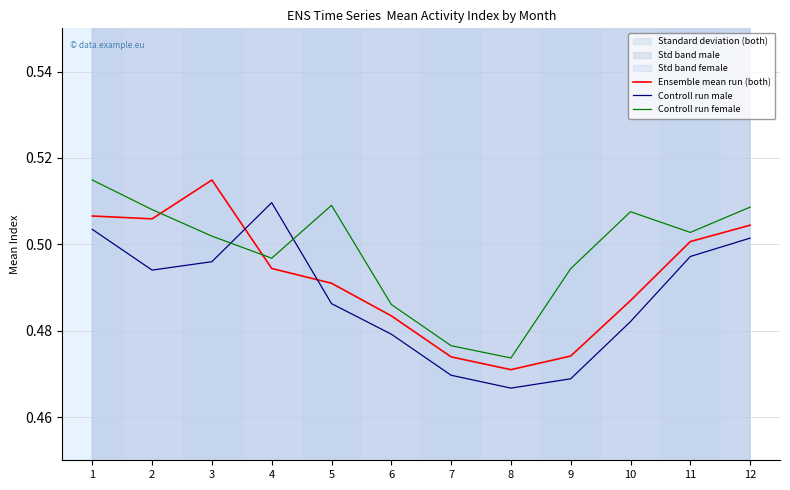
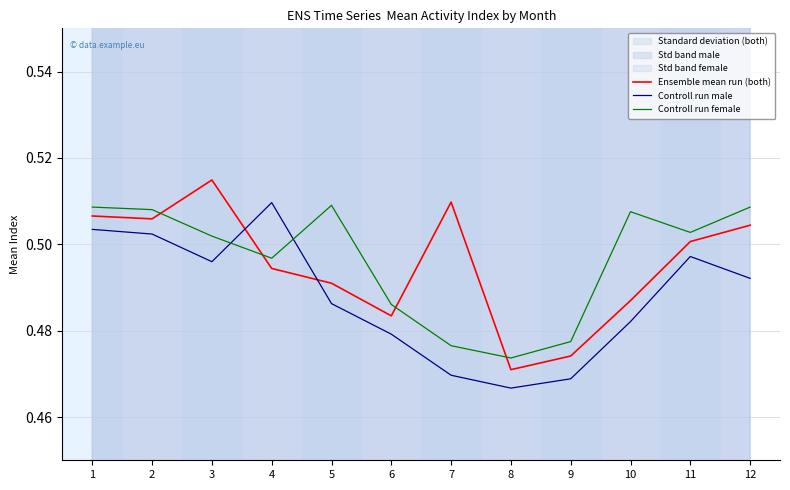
  {
    "Ensemble mean run (both)": {
      "1": 0.507,
      "2": 0.506,
      "3": 0.515,
      "4": 0.494,
      "5": 0.491,
      "6": 0.483,
-     "7": 0.474,
+     "7": 0.510,
      "8": 0.471,
      "9": 0.474,
      "10": 0.487,
      "11": 0.501,
      "12": 0.504
    },
    "Controll run male": {
      "1": 0.503,
-     "2": 0.494,
+     "2": 0.502,
      "3": 0.496,
      "4": 0.510,
      "5": 0.486,
      "6": 0.479,
      "7": 0.470,
      "8": 0.467,
      "9": 0.469,
      "10": 0.482,
      "11": 0.497,
-     "12": 0.501
+     "12": 0.492
    },
    "Controll run female": {
-     "1": 0.515,
+     "1": 0.509,
      "2": 0.508,
      "3": 0.502,
      "4": 0.497,
      "5": 0.509,
      "6": 0.486,
      "7": 0.477,
      "8": 0.474,
-     "9": 0.494,
+     "9": 0.477,
      "10": 0.508,
      "11": 0.503,
      "12": 0.509
    }
  }
